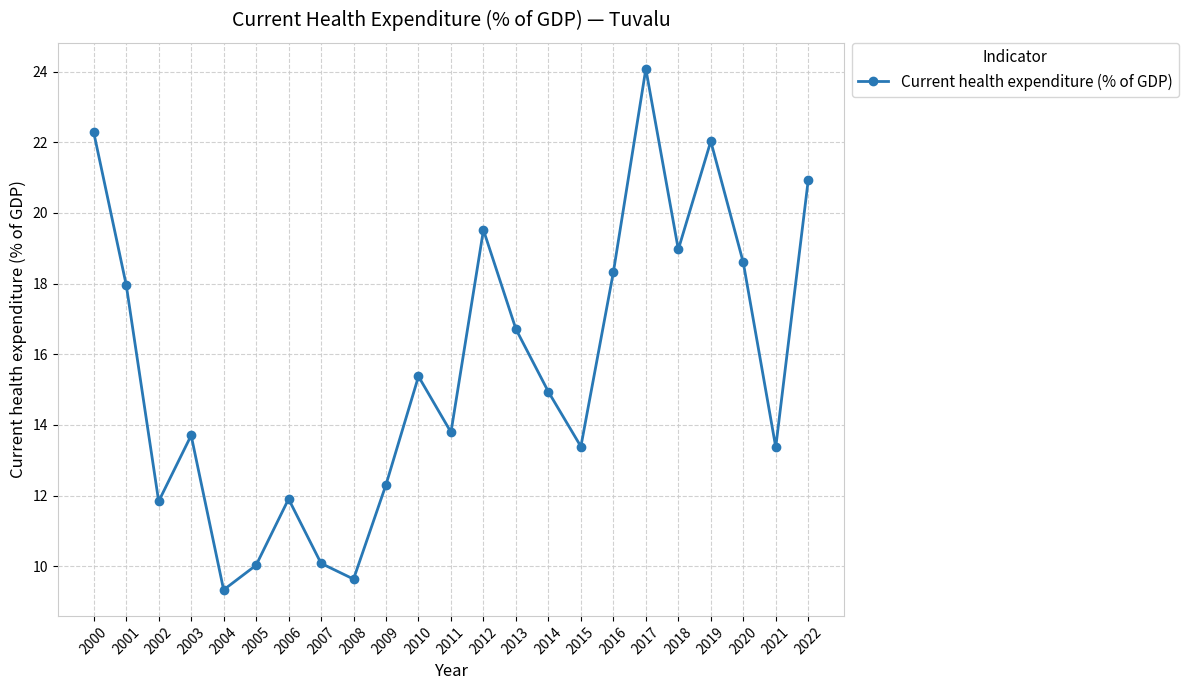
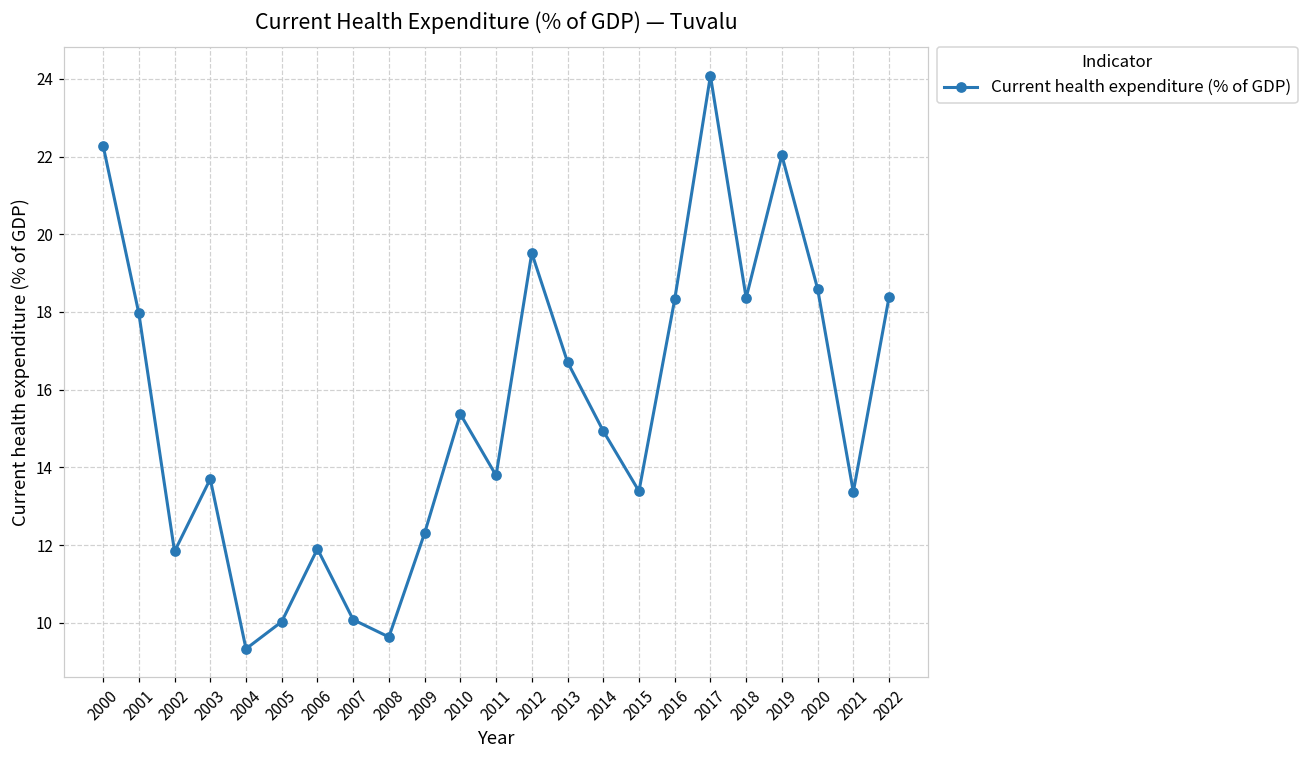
  {
    "2000": 22.3,
    "2001": 18.0,
    "2002": 11.8,
    "2003": 13.7,
    "2004": 9.3,
    "2005": 10.0,
    "2006": 11.9,
    "2007": 10.1,
    "2008": 9.6,
    "2009": 12.3,
    "2010": 15.4,
    "2011": 13.8,
    "2012": 19.5,
    "2013": 16.7,
    "2014": 14.9,
    "2015": 13.4,
    "2016": 18.3,
    "2017": 24.1,
-   "2018": 19.0,
+   "2018": 18.4,
    "2019": 22.0,
    "2020": 18.6,
    "2021": 13.4,
-   "2022": 20.9
+   "2022": 18.4
  }
